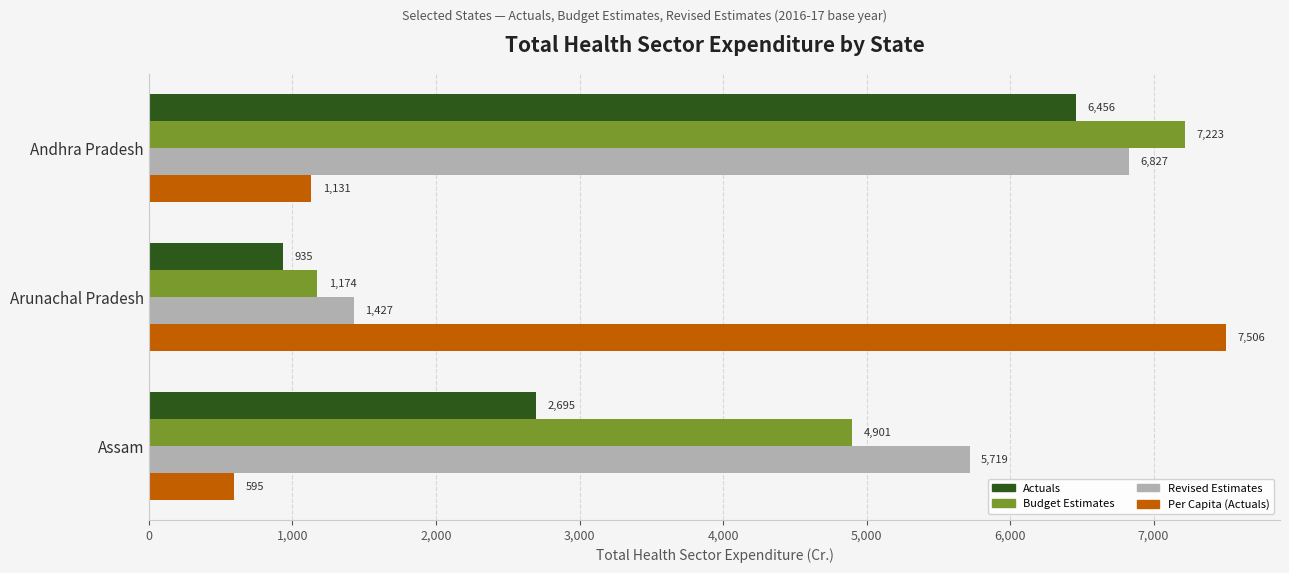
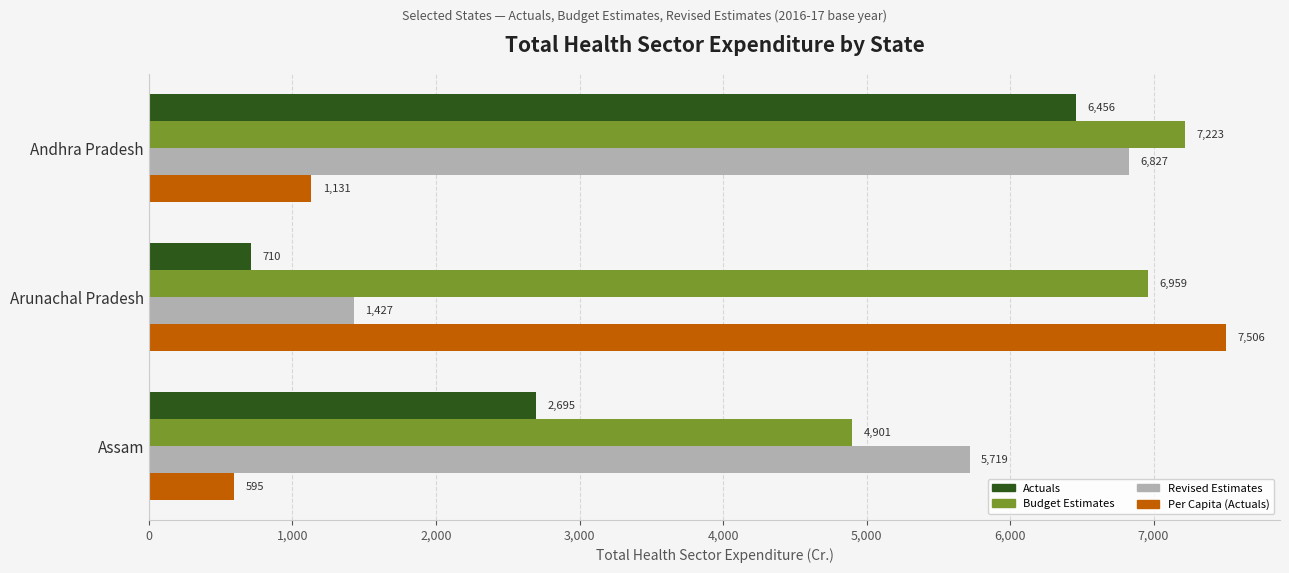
  {
    "Actuals": {
      "Andhra Pradesh": "6,456",
-     "Arunachal Pradesh": "935",
+     "Arunachal Pradesh": "710",
      "Assam": "2,695"
    },
    "Budget Estimates": {
      "Andhra Pradesh": "7,223",
-     "Arunachal Pradesh": "1,174",
+     "Arunachal Pradesh": "6,959",
      "Assam": "4,901"
    },
    "Revised Estimates": {
      "Andhra Pradesh": "6,827",
      "Arunachal Pradesh": "1,427",
      "Assam": "5,719"
    },
    "Per Capita (Actuals)": {
      "Andhra Pradesh": "1,131",
      "Arunachal Pradesh": "7,506",
      "Assam": "595"
    }
  }
